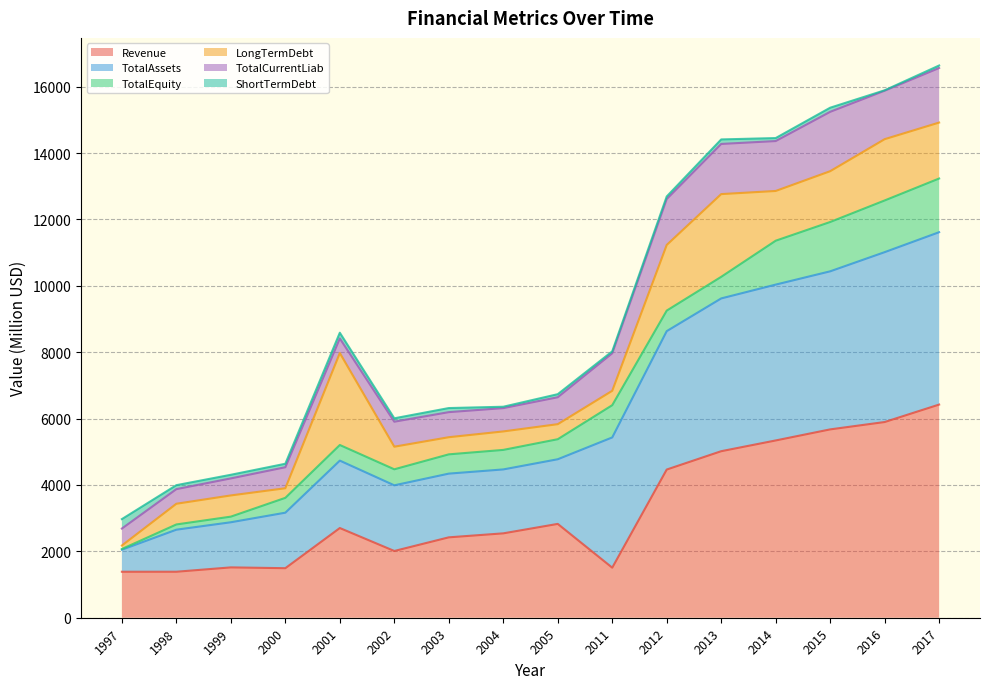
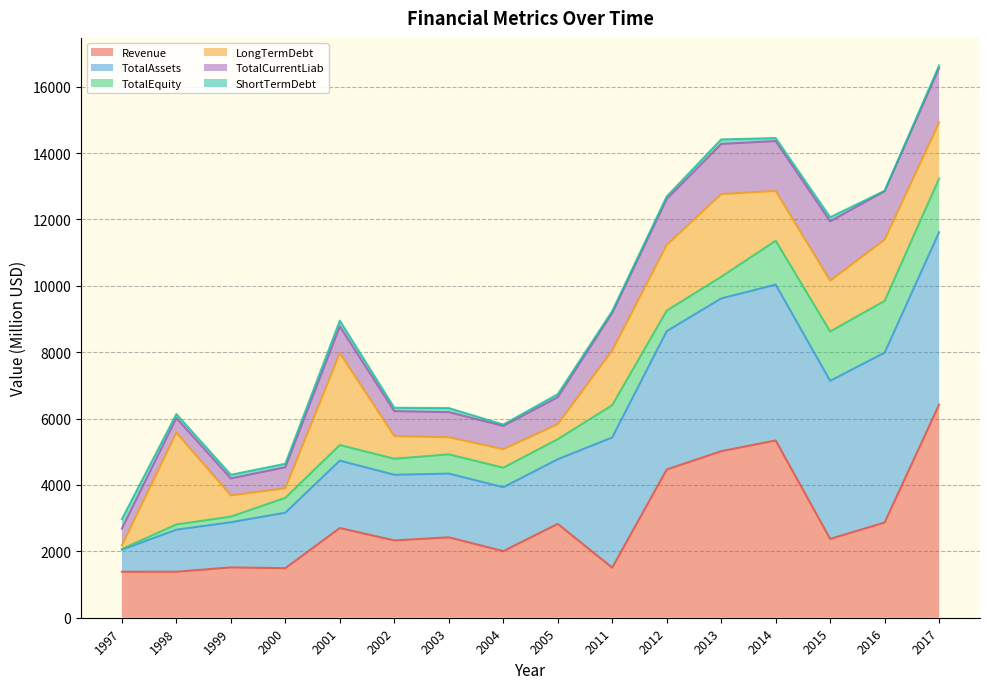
  {
    "Revenue": {
      "1997": 1400,
      "1998": 1400,
      "1999": 1500,
      "2000": 1500,
      "2001": 2700,
-     "2002": 2000,
+     "2002": 2300,
      "2003": 2400,
-     "2004": 2500,
+     "2004": 2000,
      "2005": 2800,
      "2011": 1500,
      "2012": 4500,
      "2013": 5000,
      "2014": 5300,
-     "2015": 5700,
-     "2016": 5900,
+     "2015": 2400,
+     "2016": 2900,
      "2017": 6400
    },
    "LongTermDebt": {
      "1997": 100,
-     "1998": 600,
+     "1998": 2800,
      "1999": 600,
      "2000": 300,
      "2001": 2800,
      "2002": 700,
      "2003": 500,
      "2004": 600,
      "2005": 500,
-     "2011": 400,
+     "2011": 1600,
      "2012": 2000,
      "2013": 2500,
      "2014": 1500,
      "2015": 1500,
      "2016": 1800,
      "2017": 1700
    },
    "TotalCurrentLiab": {
      "1997": 500,
      "1998": 400,
      "1999": 500,
      "2000": 600,
-     "2001": 400,
+     "2001": 800,
      "2002": 800,
      "2003": 800,
      "2005": 800,
      "2013": 1500,
      "2014": 1500,
      "2015": 1800
    }
  }
